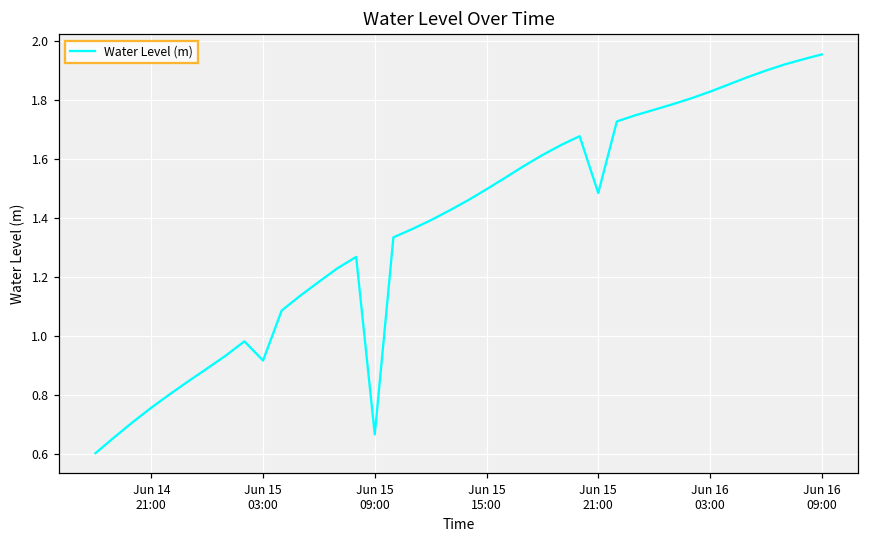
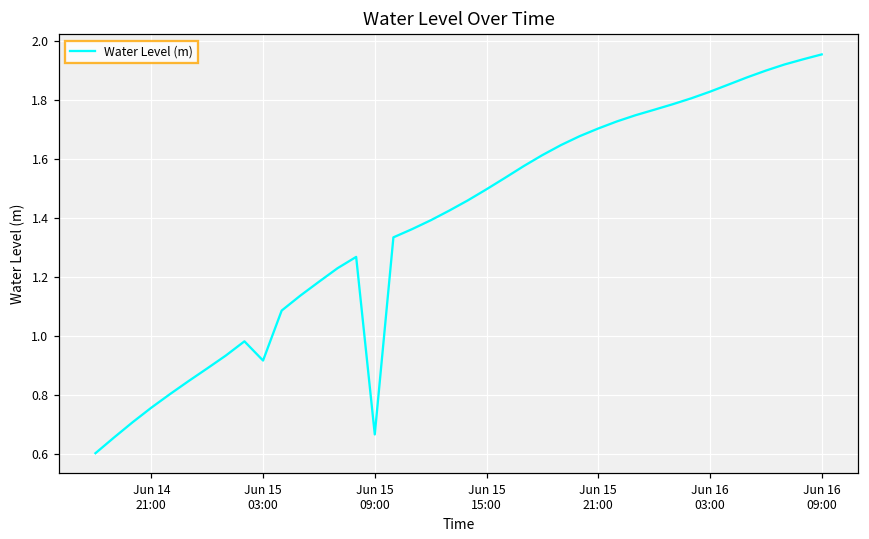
  {
    "Jun 14 21:00": 0.76,
    "Jun 15 03:00": 0.92,
    "Jun 15 09:00": 0.67,
    "Jun 15 15:00": 1.50,
-   "Jun 15 21:00": 1.48,
+   "Jun 15 21:00": 1.70,
    "Jun 16 03:00": 1.83,
    "Jun 16 09:00": 1.95
  }
